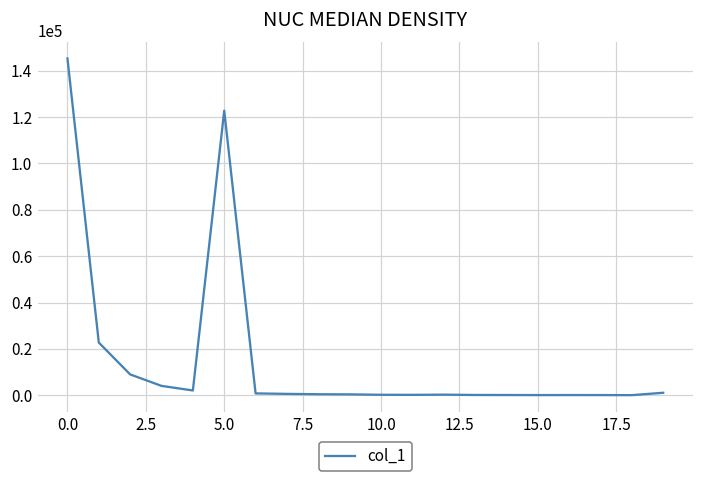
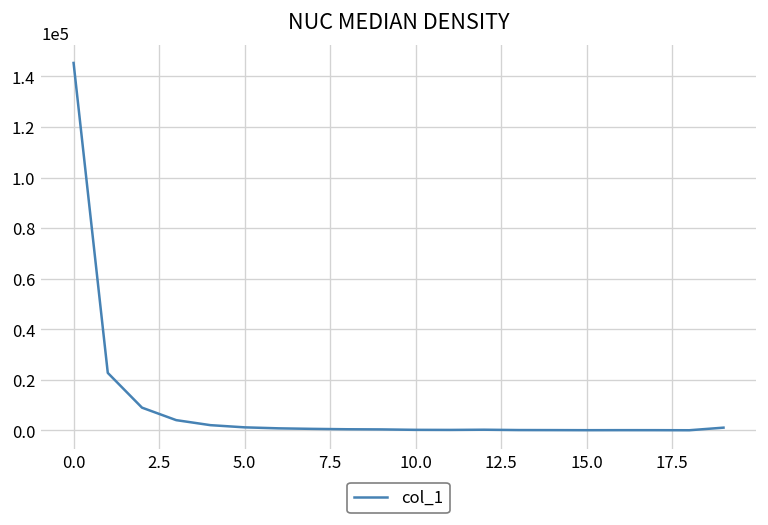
  {
    "0.0": 145000,
-   "5.0": 123000,
+   "5.0": 1000,
    "10.0": 0,
    "15.0": 0
  }
